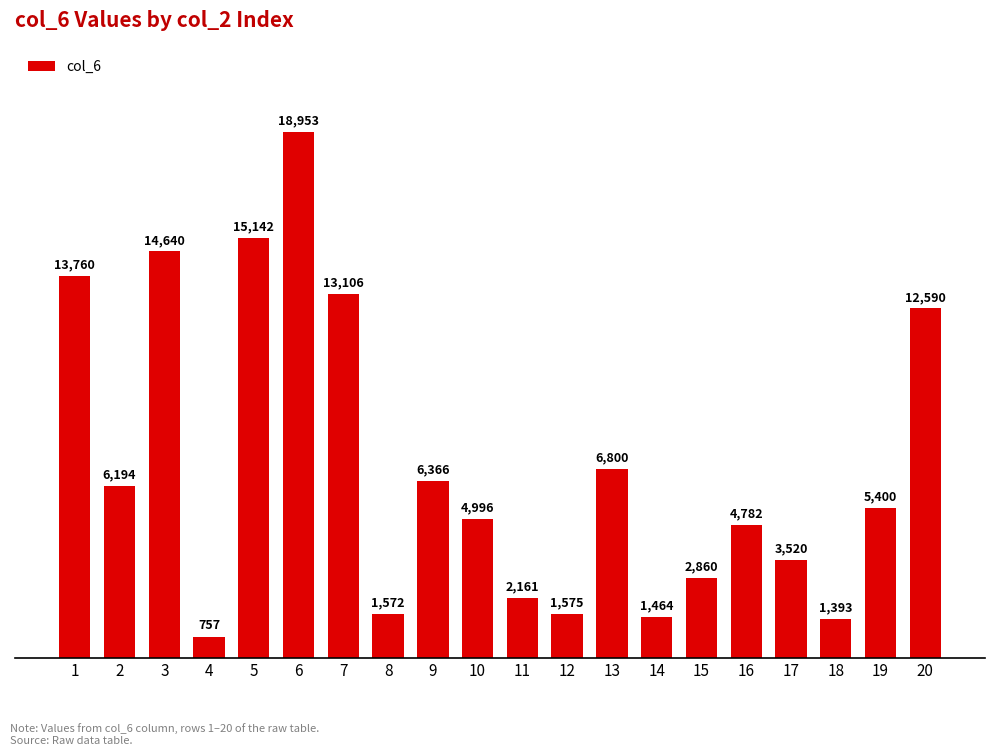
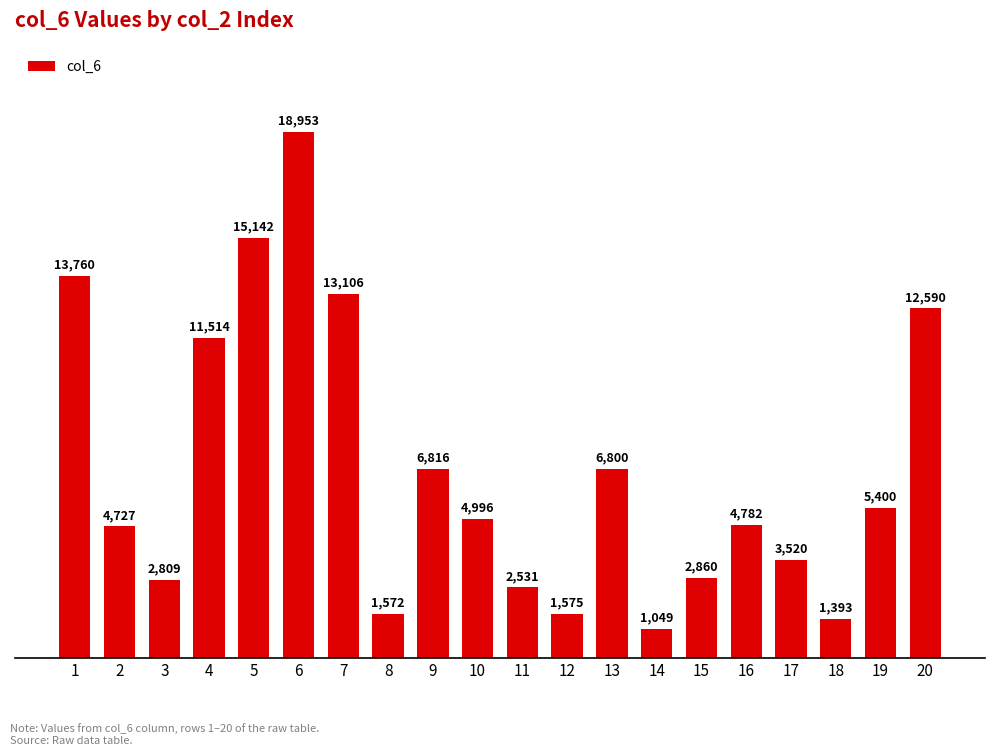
  {
    "1": "13,760",
-   "2": "6,194",
-   "3": "14,640",
-   "4": "757",
+   "2": "4,727",
+   "3": "2,809",
+   "4": "11,514",
    "5": "15,142",
    "6": "18,953",
    "7": "13,106",
    "8": "1,572",
-   "9": "6,366",
+   "9": "6,816",
    "10": "4,996",
-   "11": "2,161",
+   "11": "2,531",
    "12": "1,575",
    "13": "6,800",
-   "14": "1,464",
+   "14": "1,049",
    "15": "2,860",
    "16": "4,782",
    "17": "3,520",
    "18": "1,393",
    "19": "5,400",
    "20": "12,590"
  }
